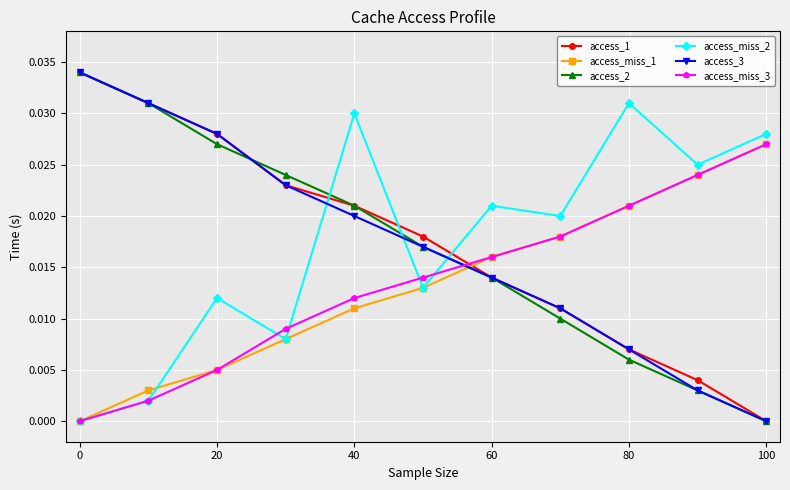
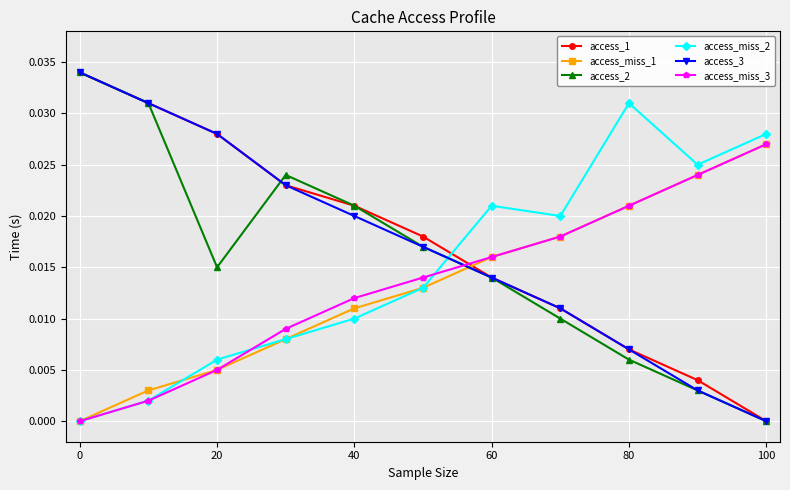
  {
    "access_miss_1": {
      "40": 0.011
    },
    "access_2": {
-     "20": 0.027,
+     "20": 0.015,
      "80": 0.006
    },
    "access_miss_2": {
-     "20": 0.012,
-     "40": 0.03,
+     "20": 0.006,
+     "40": 0.01,
      "60": 0.021,
      "80": 0.031,
      "100": 0.028
    },
    "access_3": {
      "40": 0.020
    },
    "access_miss_3": {
      "40": 0.012
    }
  }
